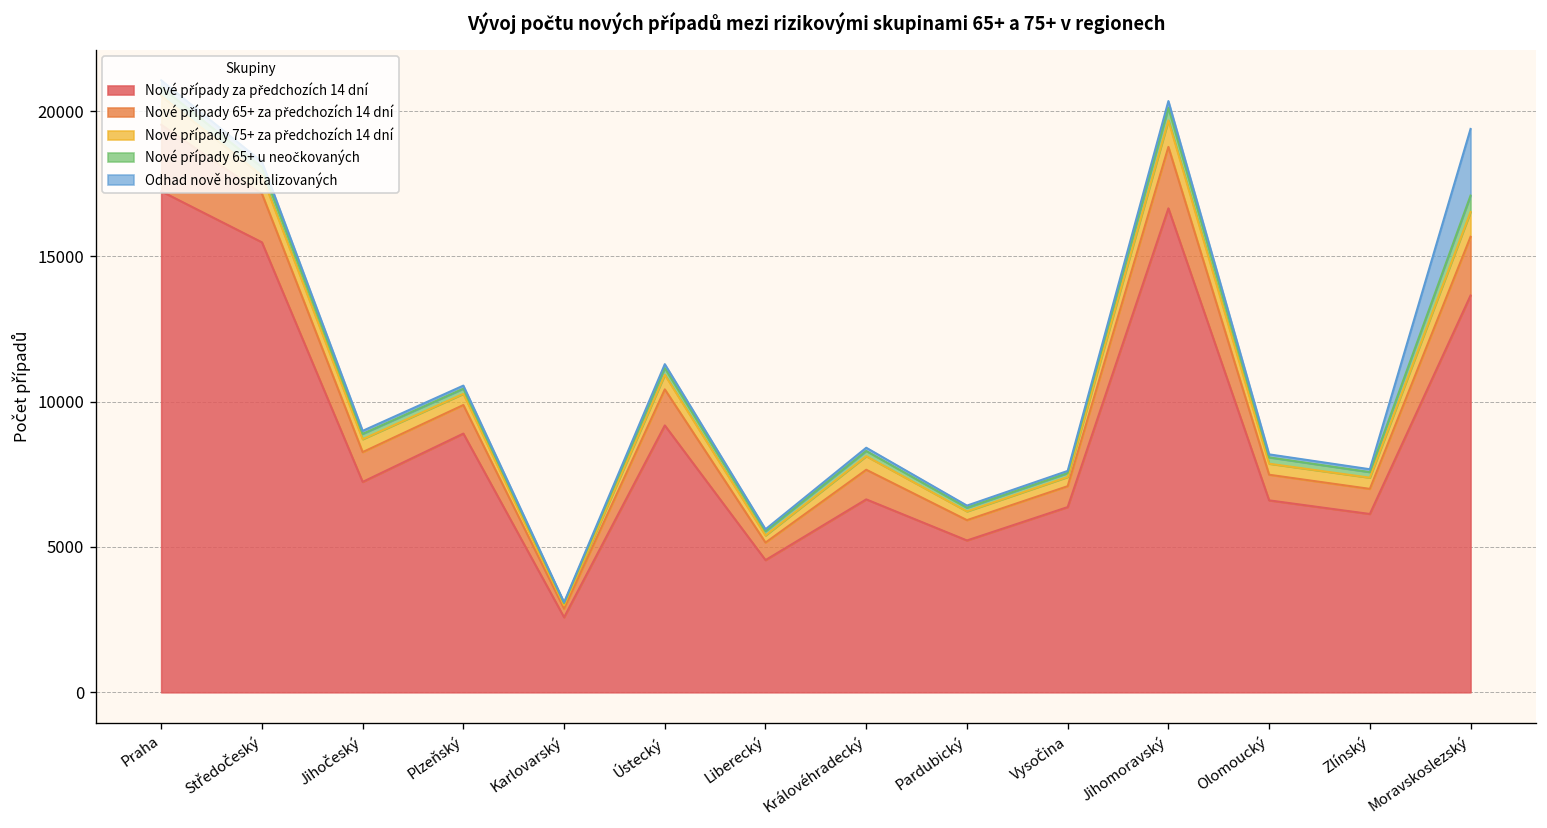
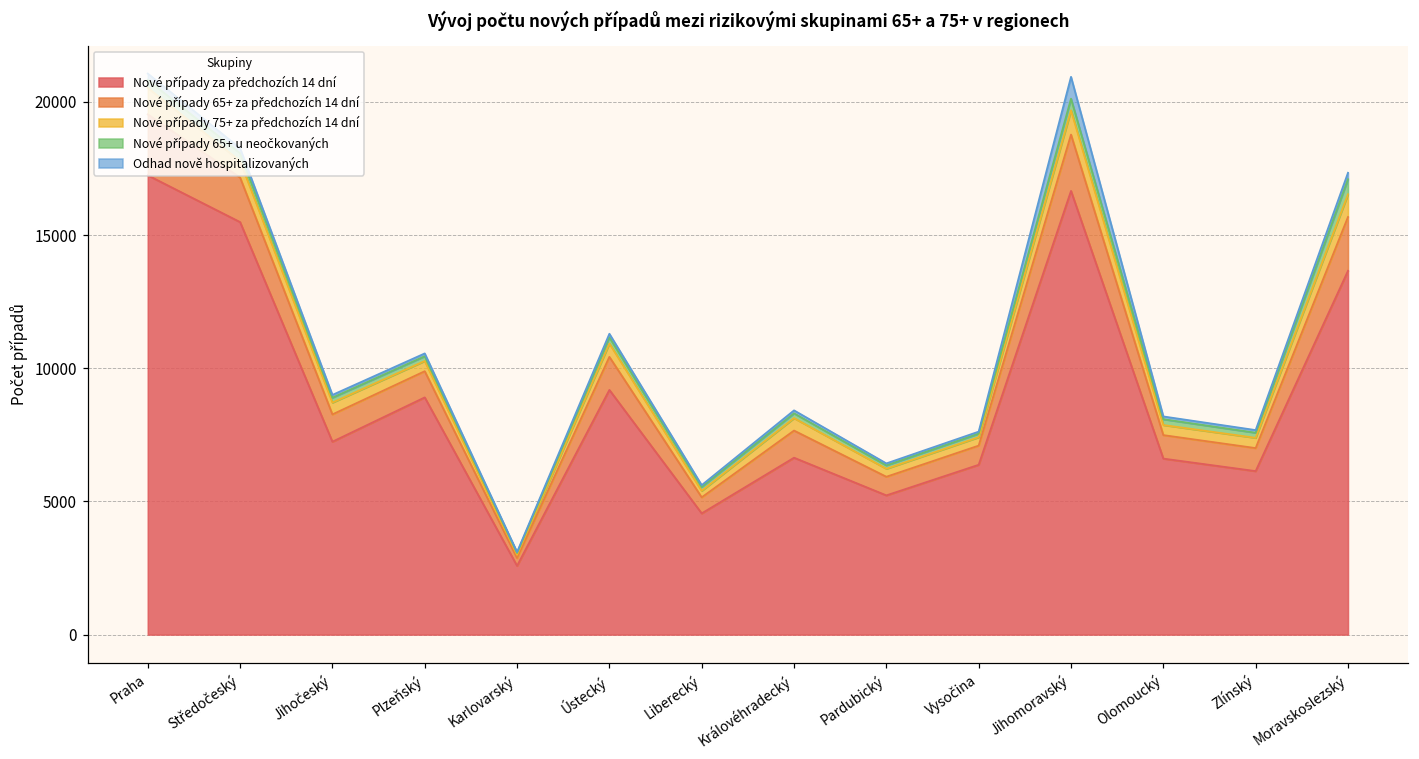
  {
    "Nové případy 65+ u neočkovaných": {
      "Ústecký": 200,
      "Královéhradecký": 200,
      "Jihomoravský": 400,
      "Moravskoslezský": 600
    },
    "Odhad nově hospitalizovaných": {
      "Ústecký": 100,
      "Královéhradecký": 100,
-     "Jihomoravský": 200,
-     "Moravskoslezský": 2300
+     "Jihomoravský": 800,
+     "Moravskoslezský": 200
    }
  }
